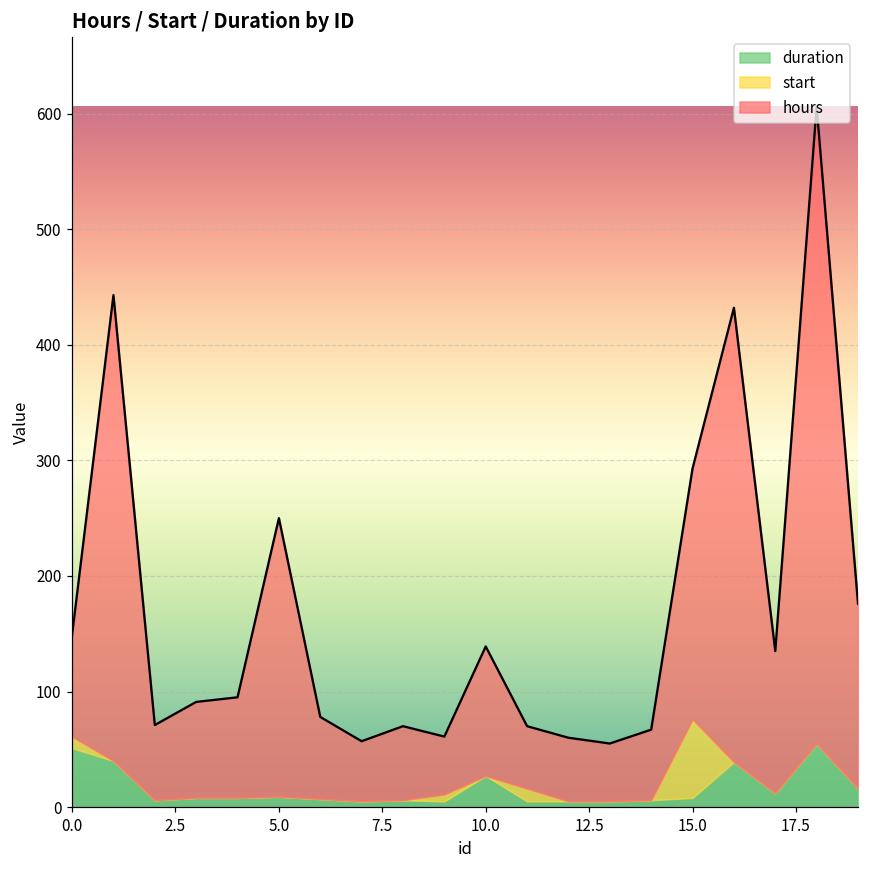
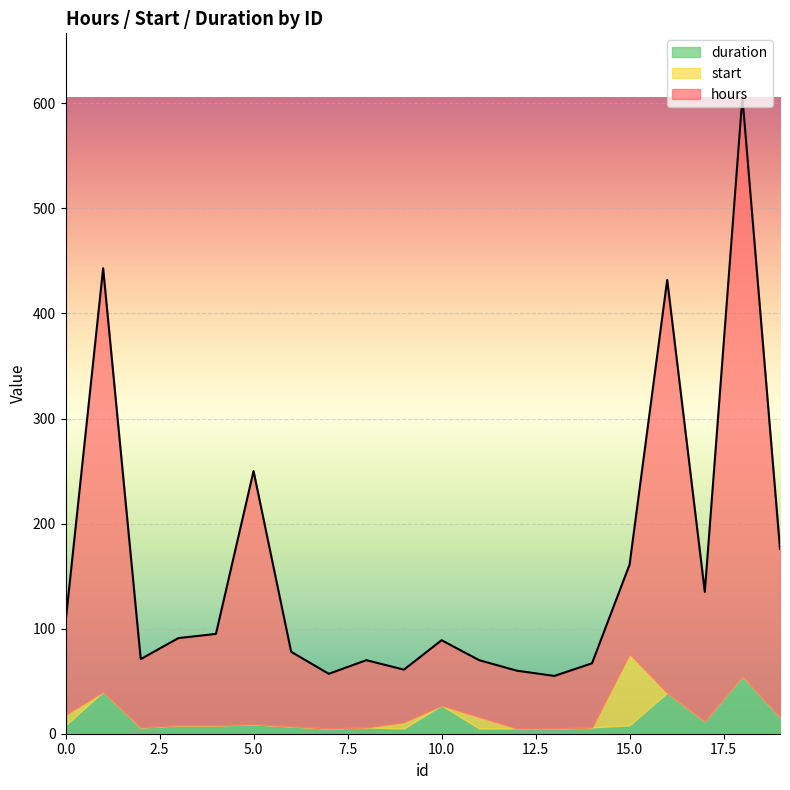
  {
    "duration": {
-     "0.0": 51,
+     "0.0": 8,
      "15.0": 8
    },
    "start": {
      "0.0": 10,
      "15.0": 68
    },
    "hours": {
      "0.0": 88,
      "5.0": 241,
-     "10.0": 112,
-     "15.0": 217
+     "10.0": 62,
+     "15.0": 85
    }
  }
